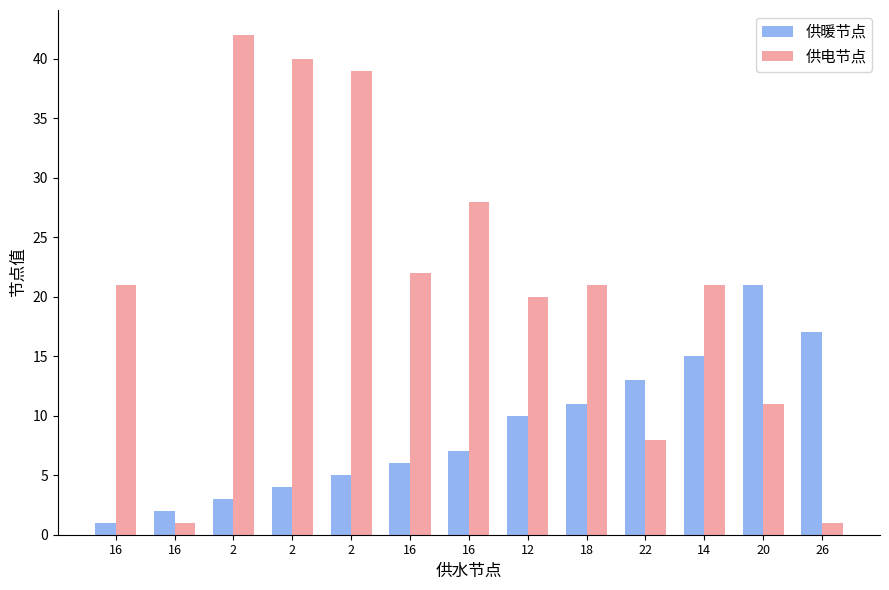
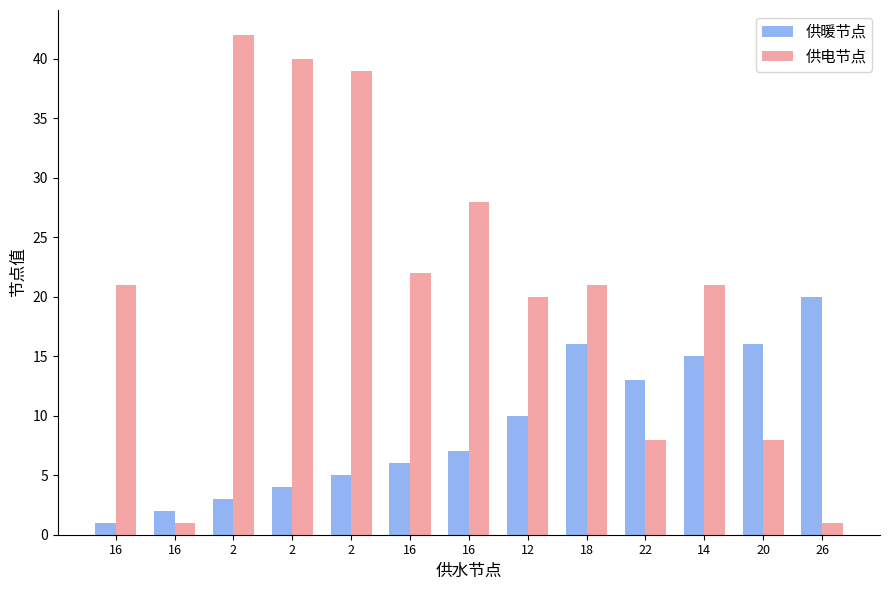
  {
    "供暖节点": {
      "12": 10,
-     "18": 11,
+     "18": 16,
      "22": 13,
      "14": 15,
-     "20": 21,
-     "26": 17
+     "20": 16,
+     "26": 20
    },
    "供电节点": {
      "12": 20,
      "18": 21,
      "22": 8,
      "14": 21,
-     "20": 11,
+     "20": 8,
      "26": 1
    }
  }
